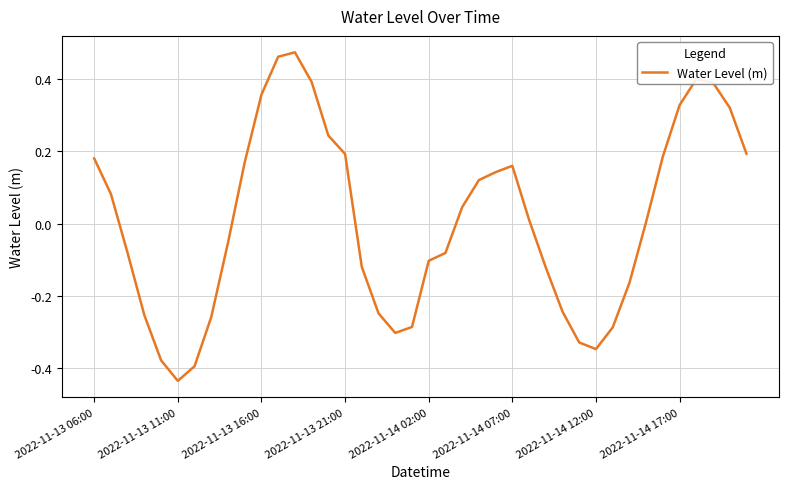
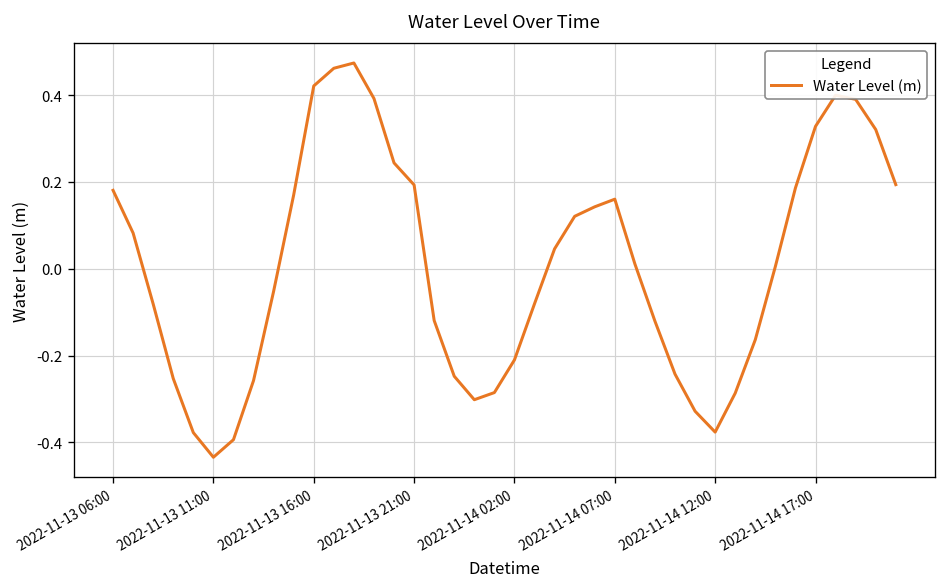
  {
    "2022-11-13 06:00": 0.18,
    "2022-11-13 11:00": -0.43,
-   "2022-11-13 16:00": 0.36,
+   "2022-11-13 16:00": 0.42,
    "2022-11-13 21:00": 0.19,
-   "2022-11-14 02:00": -0.10,
+   "2022-11-14 02:00": -0.21,
    "2022-11-14 07:00": 0.16,
-   "2022-11-14 12:00": -0.35,
+   "2022-11-14 12:00": -0.38,
    "2022-11-14 17:00": 0.33
  }
